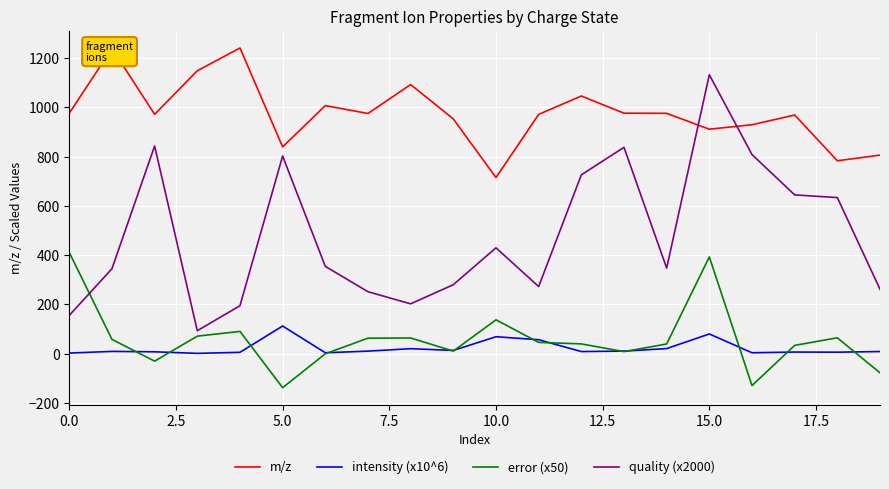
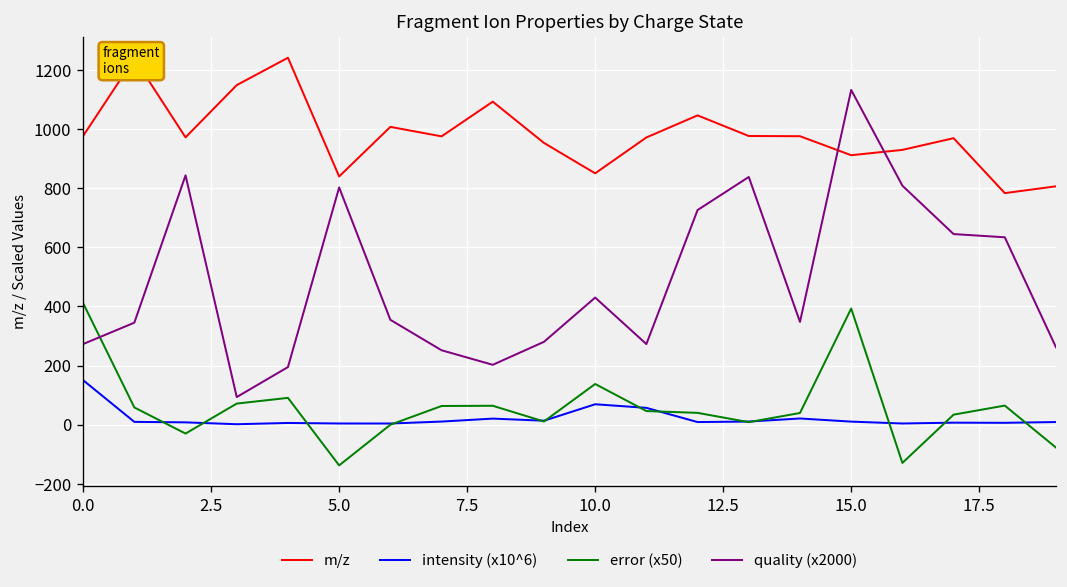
  {
    "m/z": {
      "0.0": 980,
      "5.0": 840,
-     "10.0": 720,
+     "10.0": 850,
      "15.0": 910
    },
    "intensity (x10^6)": {
-     "0.0": 0,
-     "5.0": 110,
+     "0.0": 150,
+     "5.0": 0,
      "10.0": 70,
-     "15.0": 80
+     "15.0": 10
    },
    "error (x50)": {
      "0.0": 410,
      "5.0": -140,
      "10.0": 140,
      "15.0": 390
    },
    "quality (x2000)": {
-     "0.0": 160,
+     "0.0": 270,
      "5.0": 800,
      "10.0": 430,
      "15.0": 1130
    }
  }
